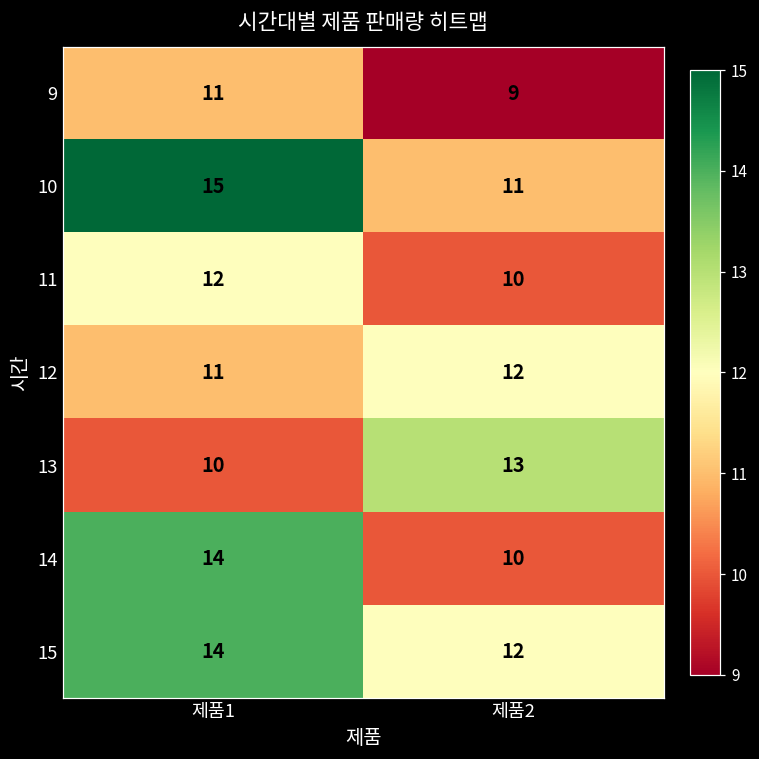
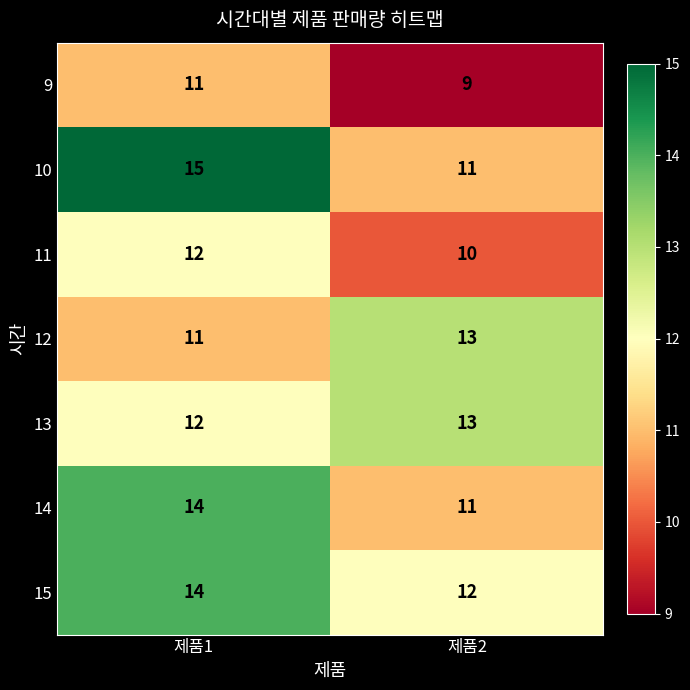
  {
    "9": {
      "제품1": 11,
      "제품2": 9
    },
    "10": {
      "제품1": 15,
      "제품2": 11
    },
    "11": {
      "제품1": 12,
      "제품2": 10
    },
    "12": {
      "제품1": 11,
-     "제품2": 12
+     "제품2": 13
    },
    "13": {
-     "제품1": 10,
+     "제품1": 12,
      "제품2": 13
    },
    "14": {
      "제품1": 14,
-     "제품2": 10
+     "제품2": 11
    },
    "15": {
      "제품1": 14,
      "제품2": 12
    }
  }
